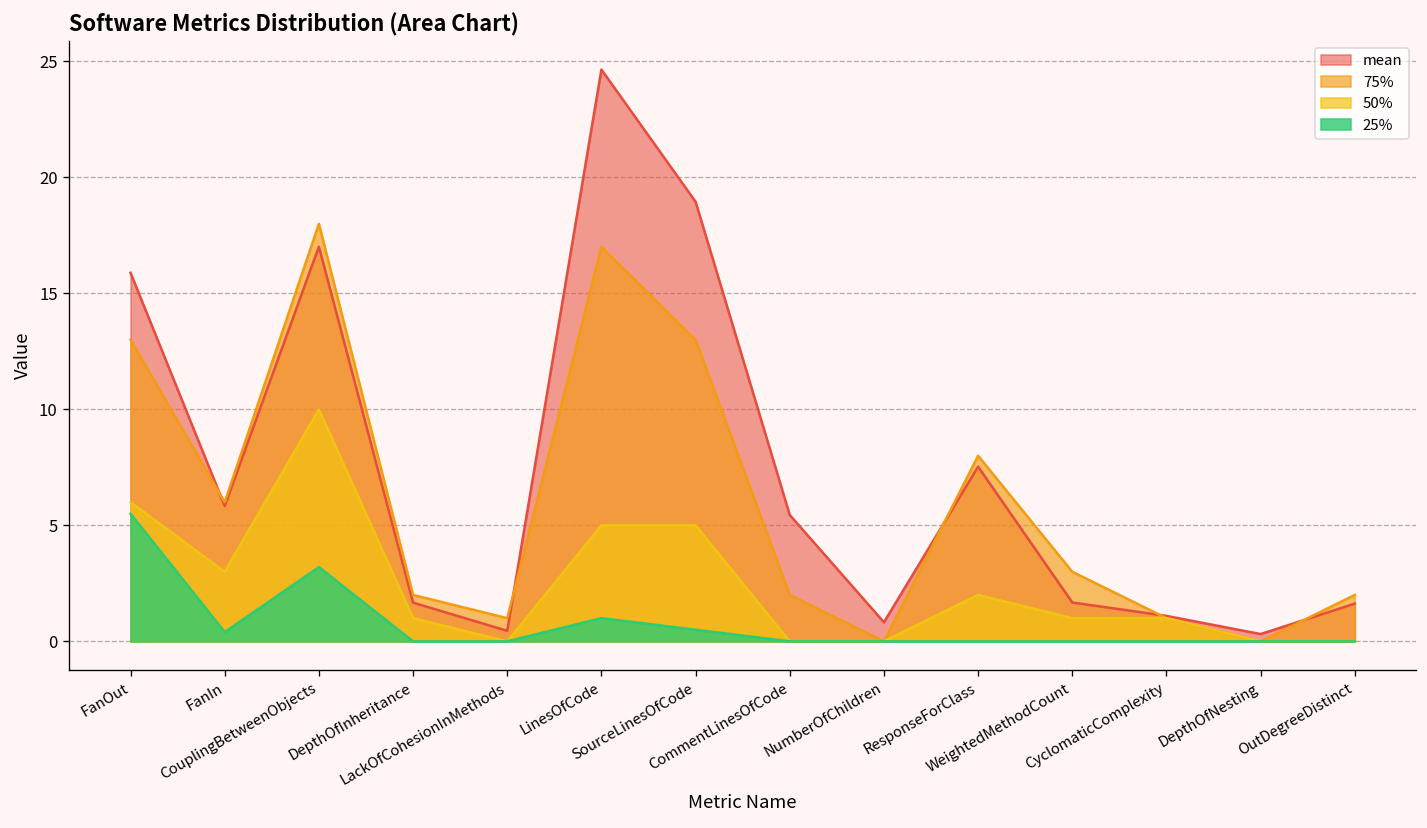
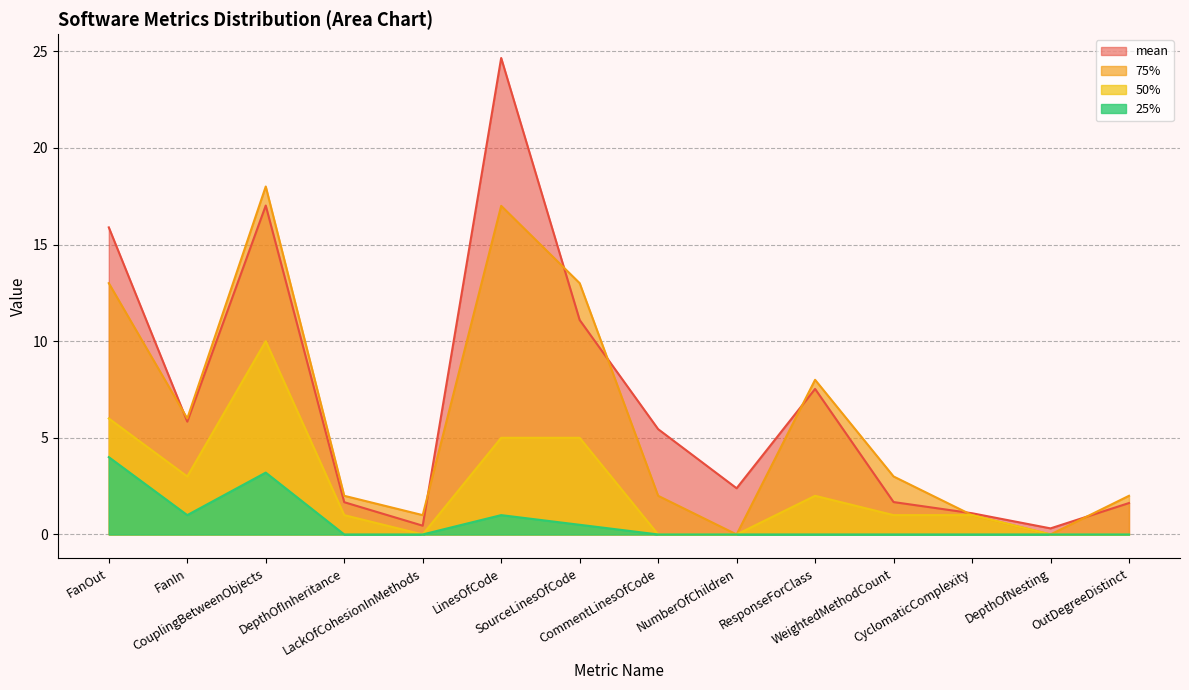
  {
    "mean": {
      "FanOut": 15.9,
      "FanIn": 5.8,
      "CouplingBetweenObjects": 17.0,
      "DepthOfInheritance": 1.7,
      "LackOfCohesionInMethods": 0.5,
      "LinesOfCode": 24.6,
-     "SourceLinesOfCode": 19.0,
+     "SourceLinesOfCode": 11.1,
      "CommentLinesOfCode": 5.4,
-     "NumberOfChildren": 0.8,
+     "NumberOfChildren": 2.4,
      "ResponseForClass": 7.5,
      "WeightedMethodCount": 1.7,
      "DepthOfNesting": 0.3,
      "OutDegreeDistinct": 1.6
    },
    "25%": {
-     "FanOut": 5.5,
-     "FanIn": 0.4,
+     "FanOut": 4.0,
+     "FanIn": 1.0,
      "CouplingBetweenObjects": 3.2,
      "DepthOfInheritance": 0.0,
      "LinesOfCode": 1.0,
      "SourceLinesOfCode": 0.5,
      "ResponseForClass": 0.0,
      "WeightedMethodCount": 0.0,
      "CyclomaticComplexity": 0.0
    }
  }
